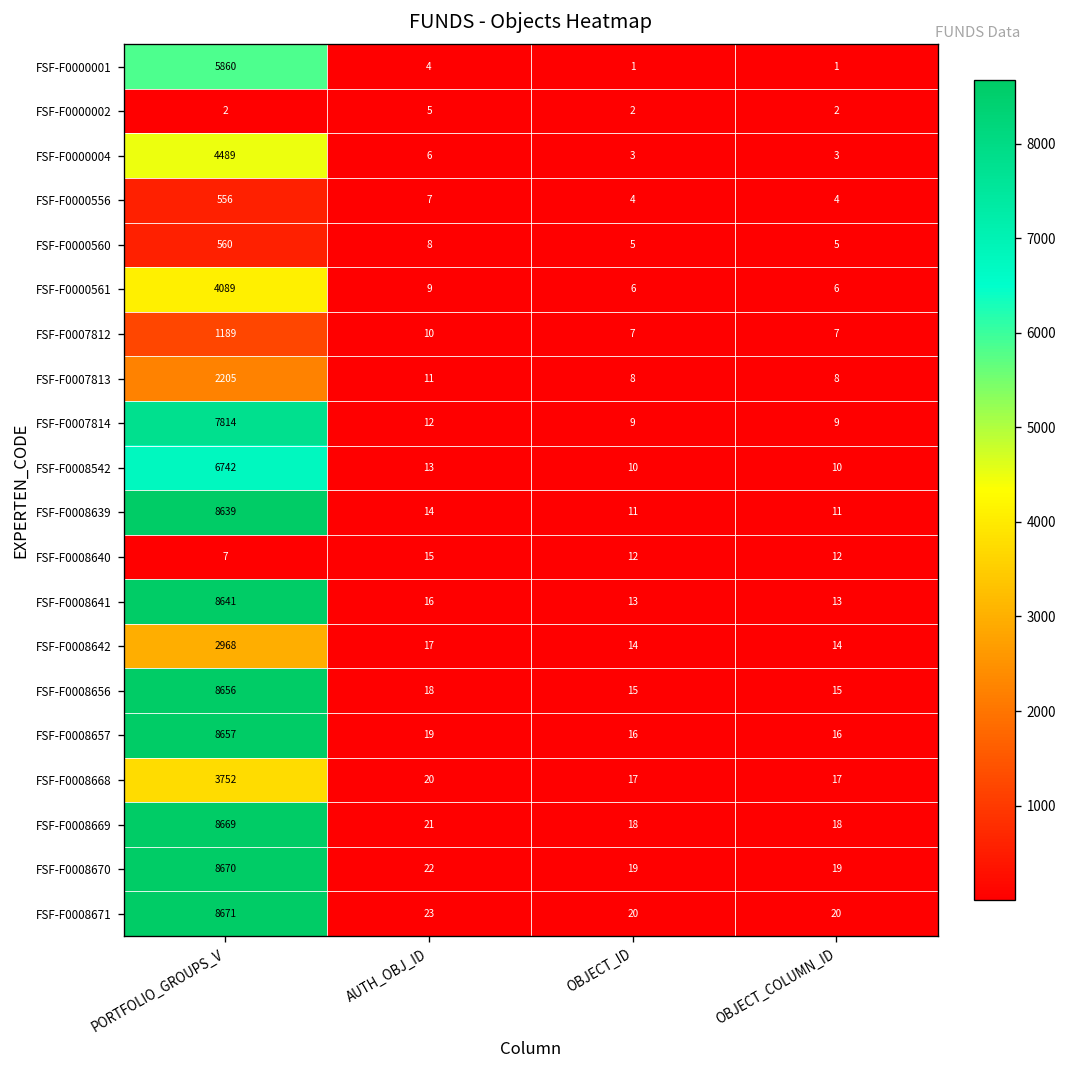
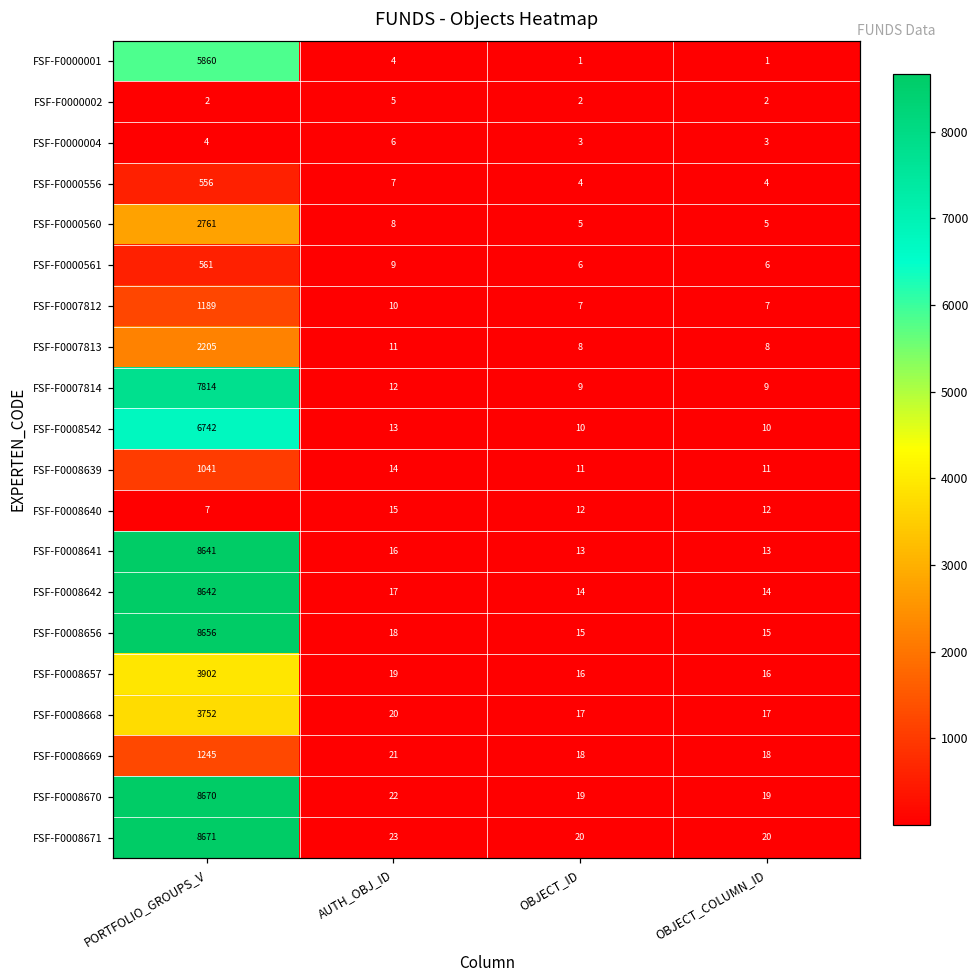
  {
    "FSF-F0000001": {
      "PORTFOLIO_GROUPS_V": 5860,
      "AUTH_OBJ_ID": 4,
      "OBJECT_ID": 1,
      "OBJECT_COLUMN_ID": 1
    },
    "FSF-F0000002": {
      "PORTFOLIO_GROUPS_V": 2,
      "AUTH_OBJ_ID": 5,
      "OBJECT_ID": 2,
      "OBJECT_COLUMN_ID": 2
    },
    "FSF-F0000004": {
-     "PORTFOLIO_GROUPS_V": 4489,
+     "PORTFOLIO_GROUPS_V": 4,
      "AUTH_OBJ_ID": 6,
      "OBJECT_ID": 3,
      "OBJECT_COLUMN_ID": 3
    },
    "FSF-F0000556": {
      "PORTFOLIO_GROUPS_V": 556,
      "AUTH_OBJ_ID": 7,
      "OBJECT_ID": 4,
      "OBJECT_COLUMN_ID": 4
    },
    "FSF-F0000560": {
-     "PORTFOLIO_GROUPS_V": 560,
+     "PORTFOLIO_GROUPS_V": 2761,
      "AUTH_OBJ_ID": 8,
      "OBJECT_ID": 5,
      "OBJECT_COLUMN_ID": 5
    },
    "FSF-F0000561": {
-     "PORTFOLIO_GROUPS_V": 4089,
+     "PORTFOLIO_GROUPS_V": 561,
      "AUTH_OBJ_ID": 9,
      "OBJECT_ID": 6,
      "OBJECT_COLUMN_ID": 6
    },
    "FSF-F0007812": {
      "PORTFOLIO_GROUPS_V": 1189,
      "AUTH_OBJ_ID": 10,
      "OBJECT_ID": 7,
      "OBJECT_COLUMN_ID": 7
    },
    "FSF-F0007813": {
      "PORTFOLIO_GROUPS_V": 2205,
      "AUTH_OBJ_ID": 11,
      "OBJECT_ID": 8,
      "OBJECT_COLUMN_ID": 8
    },
    "FSF-F0007814": {
      "PORTFOLIO_GROUPS_V": 7814,
      "AUTH_OBJ_ID": 12,
      "OBJECT_ID": 9,
      "OBJECT_COLUMN_ID": 9
    },
    "FSF-F0008542": {
      "PORTFOLIO_GROUPS_V": 6742,
      "AUTH_OBJ_ID": 13,
      "OBJECT_ID": 10,
      "OBJECT_COLUMN_ID": 10
    },
    "FSF-F0008639": {
-     "PORTFOLIO_GROUPS_V": 8639,
+     "PORTFOLIO_GROUPS_V": 1041,
      "AUTH_OBJ_ID": 14,
      "OBJECT_ID": 11,
      "OBJECT_COLUMN_ID": 11
    },
    "FSF-F0008640": {
      "PORTFOLIO_GROUPS_V": 7,
      "AUTH_OBJ_ID": 15,
      "OBJECT_ID": 12,
      "OBJECT_COLUMN_ID": 12
    },
    "FSF-F0008641": {
      "PORTFOLIO_GROUPS_V": 8641,
      "AUTH_OBJ_ID": 16,
      "OBJECT_ID": 13,
      "OBJECT_COLUMN_ID": 13
    },
    "FSF-F0008642": {
-     "PORTFOLIO_GROUPS_V": 2968,
+     "PORTFOLIO_GROUPS_V": 8642,
      "AUTH_OBJ_ID": 17,
      "OBJECT_ID": 14,
      "OBJECT_COLUMN_ID": 14
    },
    "FSF-F0008656": {
      "PORTFOLIO_GROUPS_V": 8656,
      "AUTH_OBJ_ID": 18,
      "OBJECT_ID": 15,
      "OBJECT_COLUMN_ID": 15
    },
    "FSF-F0008657": {
-     "PORTFOLIO_GROUPS_V": 8657,
+     "PORTFOLIO_GROUPS_V": 3902,
      "AUTH_OBJ_ID": 19,
      "OBJECT_ID": 16,
      "OBJECT_COLUMN_ID": 16
    },
    "FSF-F0008668": {
      "PORTFOLIO_GROUPS_V": 3752,
      "AUTH_OBJ_ID": 20,
      "OBJECT_ID": 17,
      "OBJECT_COLUMN_ID": 17
    },
    "FSF-F0008669": {
-     "PORTFOLIO_GROUPS_V": 8669,
+     "PORTFOLIO_GROUPS_V": 1245,
      "AUTH_OBJ_ID": 21,
      "OBJECT_ID": 18,
      "OBJECT_COLUMN_ID": 18
    },
    "FSF-F0008670": {
      "PORTFOLIO_GROUPS_V": 8670,
      "AUTH_OBJ_ID": 22,
      "OBJECT_ID": 19,
      "OBJECT_COLUMN_ID": 19
    },
    "FSF-F0008671": {
      "PORTFOLIO_GROUPS_V": 8671,
      "AUTH_OBJ_ID": 23,
      "OBJECT_ID": 20,
      "OBJECT_COLUMN_ID": 20
    }
  }
